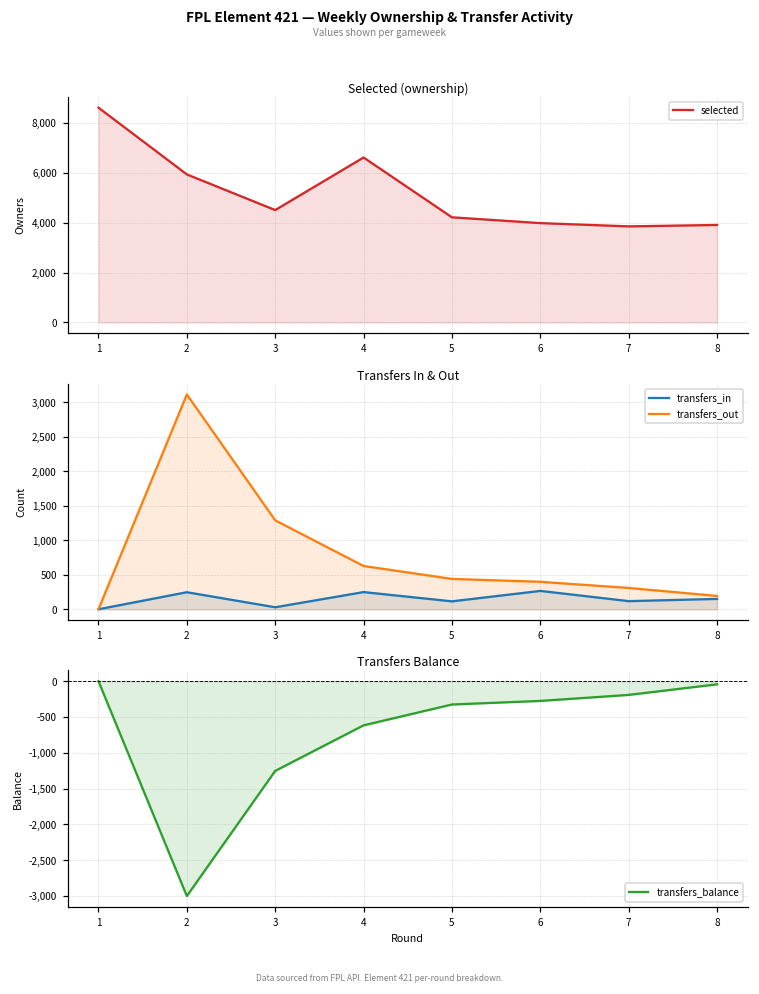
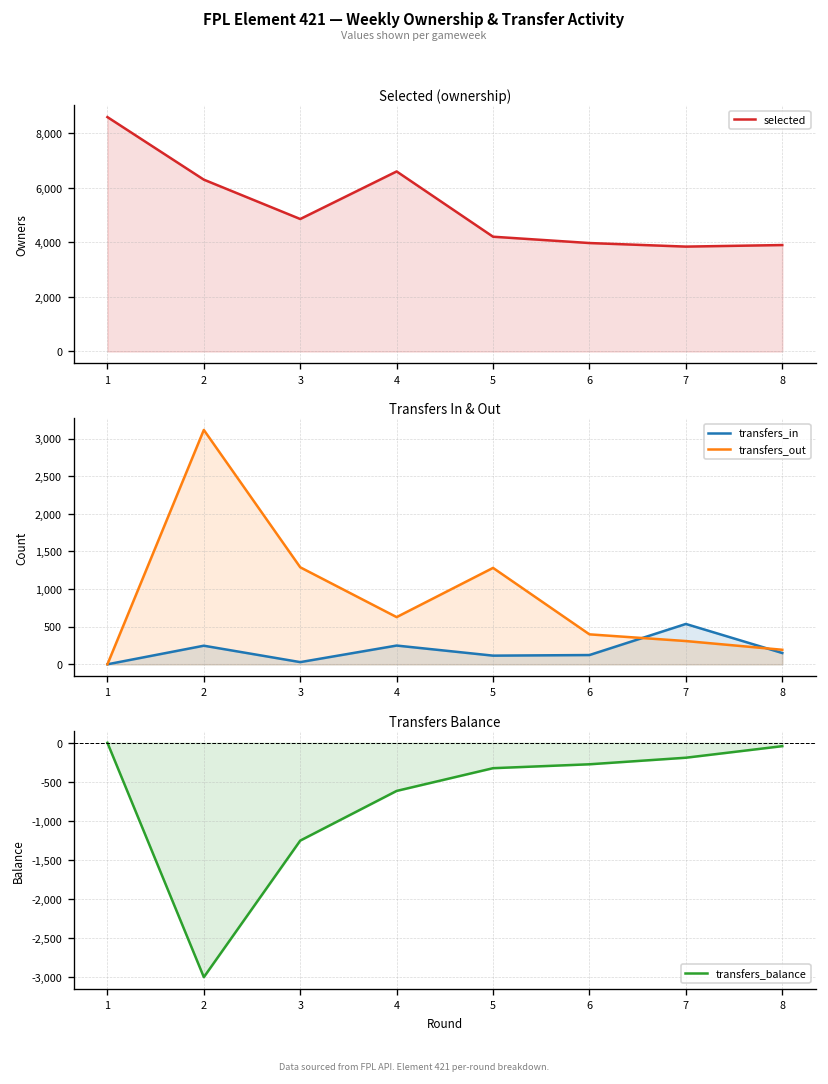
  {
    "Selected (ownership)": {
      "1": "8,600",
-     "2": "5,900",
-     "3": "4,500",
+     "2": "6,300",
+     "3": "4,900",
      "4": "6,600",
      "5": "4,200",
      "6": "4,000",
      "7": "3,800",
      "8": "3,900"
    },
    "Transfers In & Out": {
      "transfers_in": {
        "2": "200",
        "3": "0",
        "4": "200",
        "5": "100",
-       "6": "300",
-       "7": "100",
+       "6": "100",
+       "7": "500",
        "8": "200"
      },
      "transfers_out": {
        "2": "3,100",
        "3": "1,300",
        "4": "600",
-       "5": "400",
+       "5": "1,300",
        "6": "400",
        "7": "300",
        "8": "200"
      }
    }
  }
